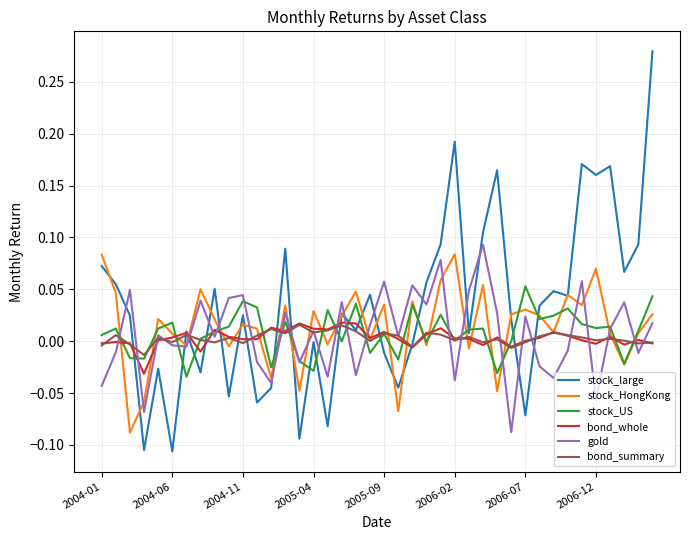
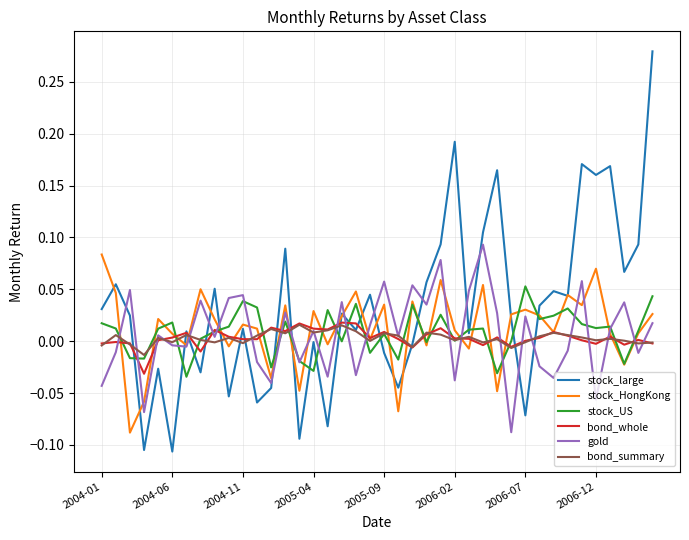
  {
    "stock_large": {
-     "2004-01": 0.072,
+     "2004-01": 0.031,
      "2004-06": -0.106,
-     "2004-11": 0.025,
+     "2004-11": 0.012,
      "2005-04": -0.001,
      "2005-09": -0.011,
      "2006-02": 0.192,
      "2006-07": -0.071,
      "2006-12": 0.160
    },
    "stock_HongKong": {
      "2004-01": 0.084,
      "2004-06": 0.007,
      "2004-11": 0.016,
      "2005-04": 0.029,
      "2005-09": 0.035,
-     "2006-02": 0.084,
+     "2006-02": 0.010,
      "2006-07": 0.030,
      "2006-12": 0.070
    },
    "stock_US": {
-     "2004-01": 0.006,
+     "2004-01": 0.017,
      "2004-06": 0.018,
      "2004-11": 0.039,
      "2005-04": -0.029,
      "2006-07": 0.053,
      "2006-12": 0.013
    },
    "bond_whole": {
      "2004-06": 0.003,
      "2004-11": 0.002,
      "2006-12": -0.003
    },
    "gold": {
      "2004-01": -0.043,
      "2004-06": -0.004,
      "2004-11": 0.044,
      "2005-09": 0.057,
      "2006-02": -0.038,
      "2006-07": 0.024
    },
    "bond_summary": {
      "2004-06": -0.001,
      "2004-11": -0.002,
      "2006-12": 0.001
    }
  }
